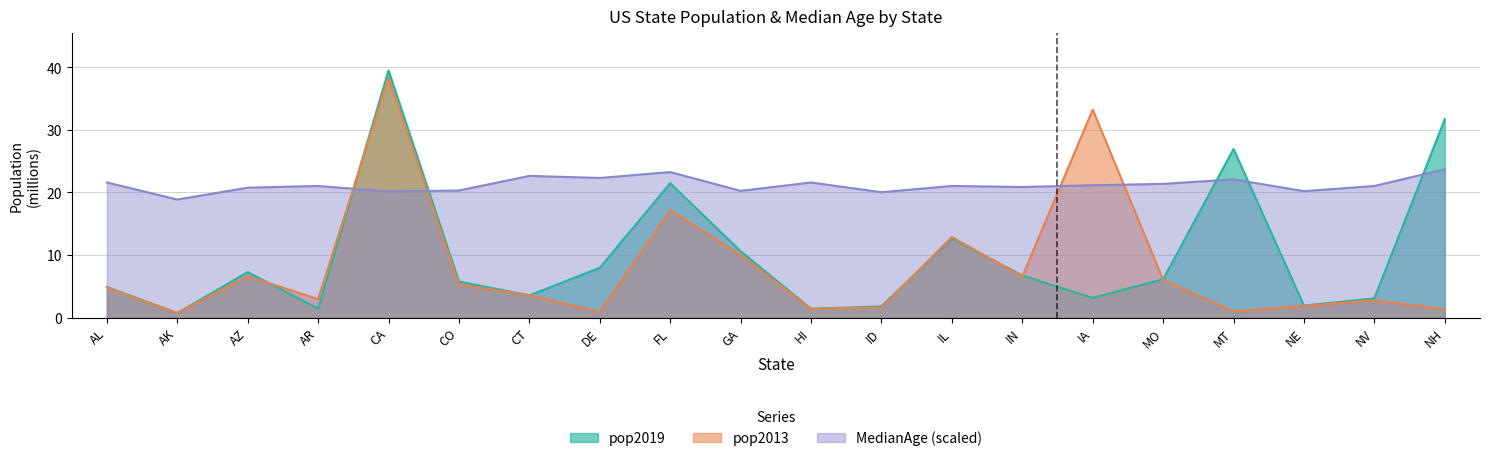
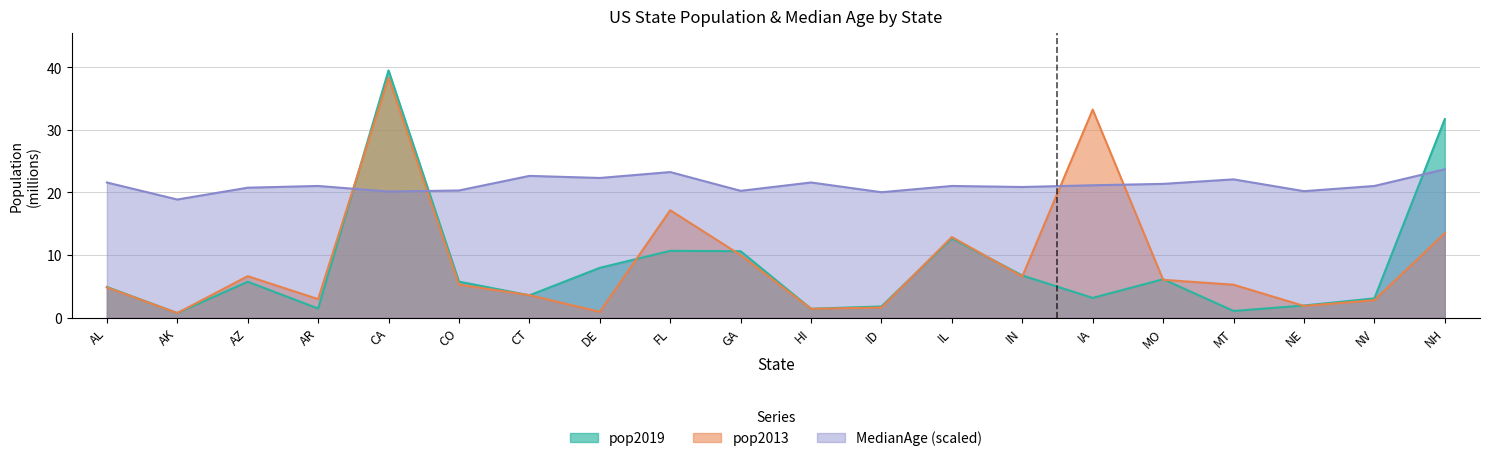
  {
    "pop2019": {
-     "AZ": 7,
+     "AZ": 6,
      "AR": 1,
      "CA": 40,
      "CO": 6,
      "DE": 8,
-     "FL": 21,
+     "FL": 11,
      "GA": 11,
      "IA": 3,
-     "MT": 27,
+     "MT": 1,
      "NH": 32
    },
    "pop2013": {
      "AZ": 7,
      "AR": 3,
      "CA": 38,
      "CO": 5,
      "DE": 1,
      "FL": 17,
      "GA": 10,
      "IA": 33,
-     "MT": 1,
-     "NH": 1
+     "MT": 5,
+     "NH": 13
    }
  }
